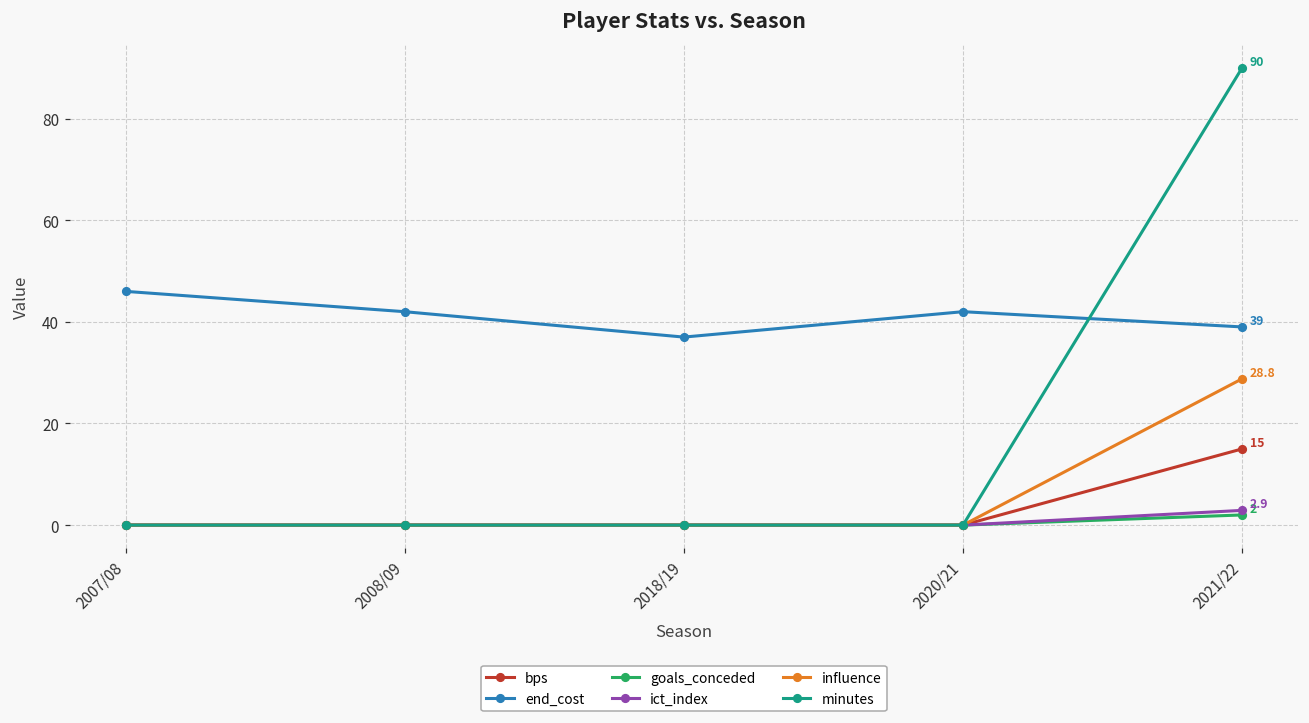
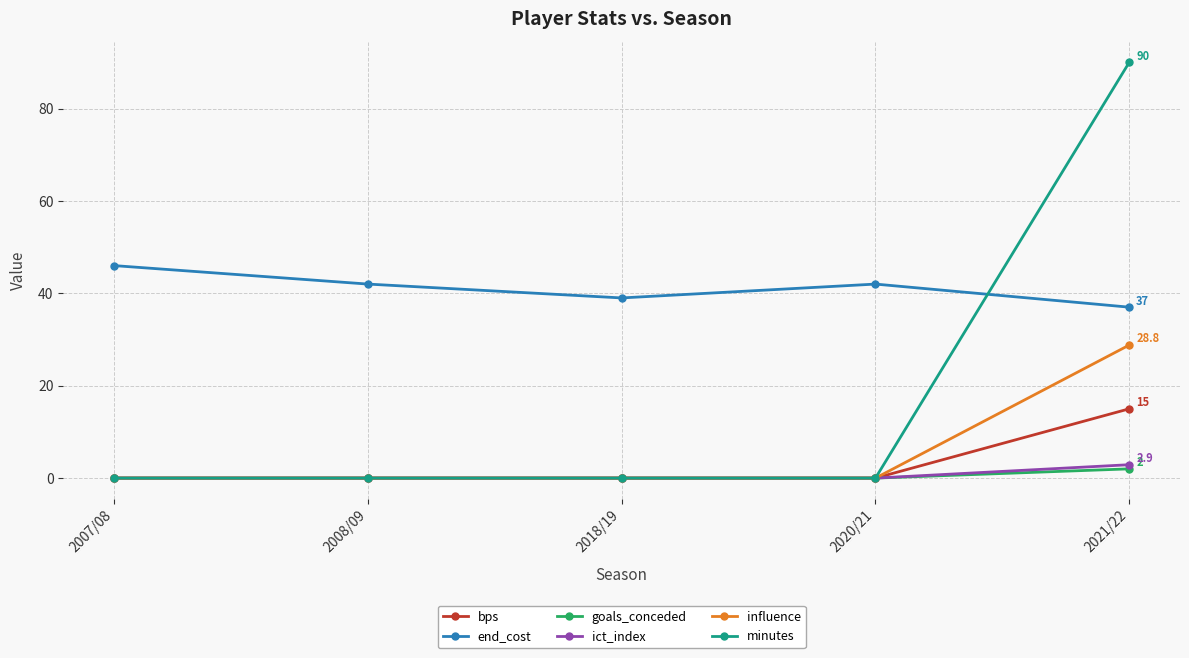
  {
    "bps": {
      "2021/22": 15
    },
    "end_cost": {
-     "2018/19": 37,
-     "2021/22": 39
+     "2018/19": 39,
+     "2021/22": 37
    },
    "influence": {
      "2021/22": 28.8
    }
  }
